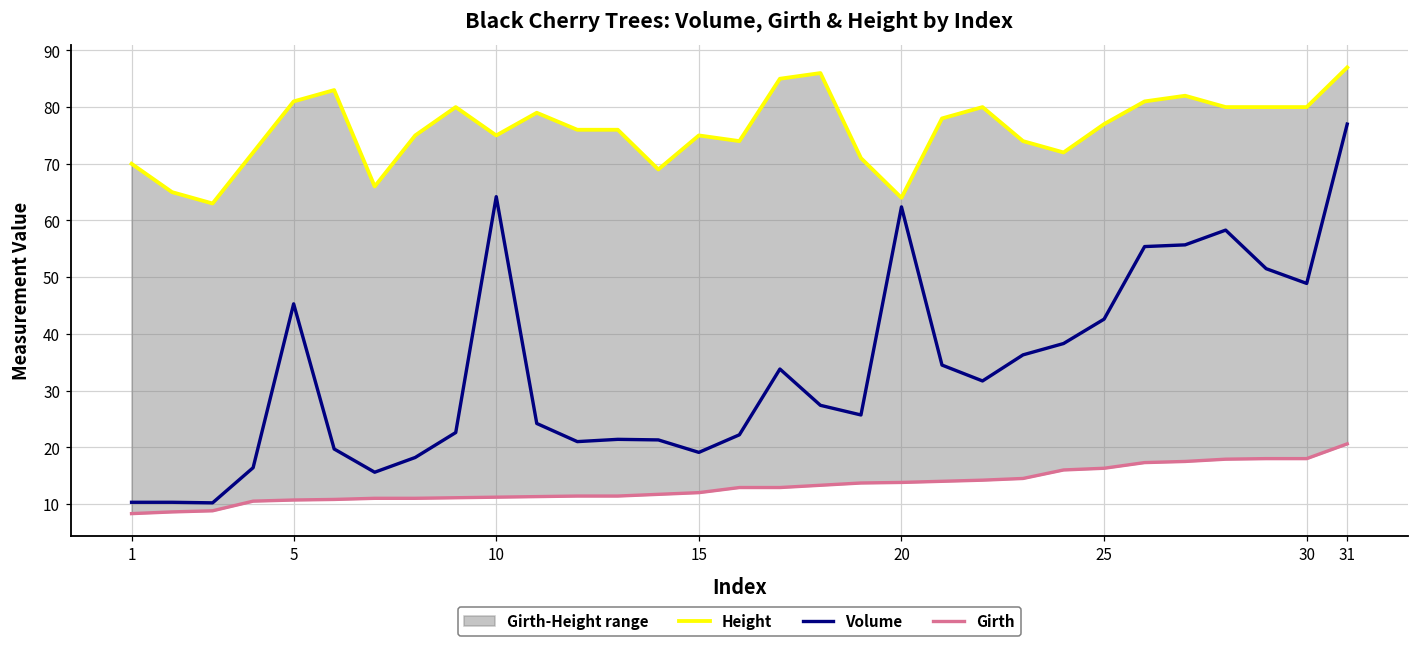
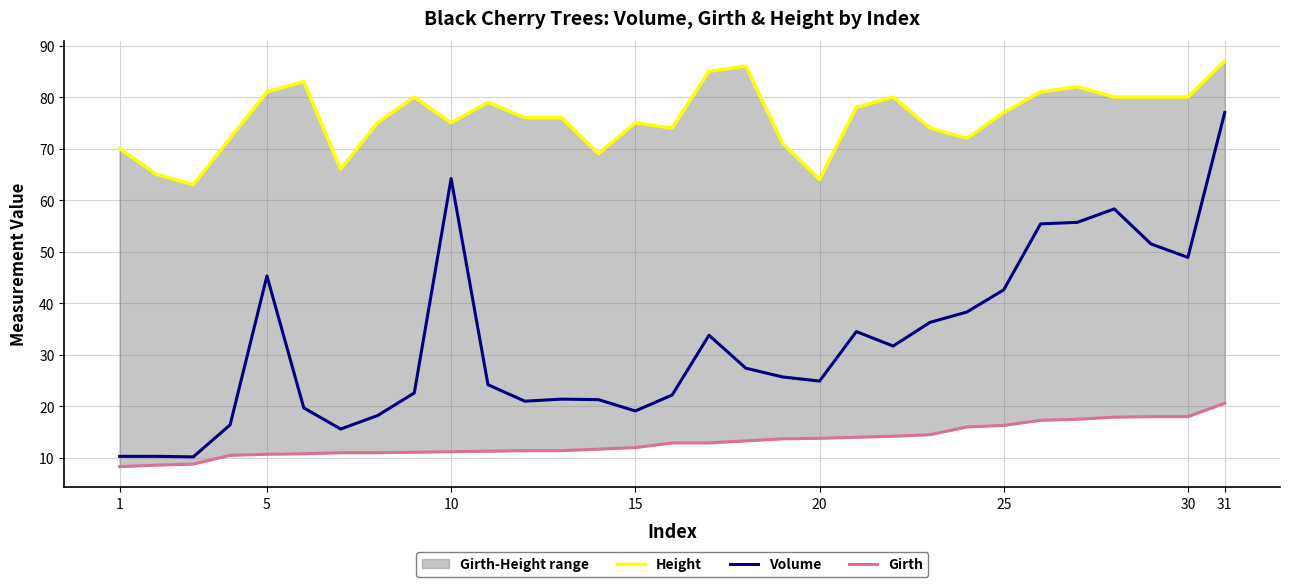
  {
    "Girth-Height range": {
      "1": 70,
      "5": 81,
      "10": 75,
      "15": 75,
      "20": 64,
      "25": 77,
      "30": 80,
      "31": 87
    },
    "Volume": {
      "1": 10,
      "5": 45,
      "10": 64,
      "15": 19,
-     "20": 62,
+     "20": 25,
      "25": 43,
      "30": 49,
      "31": 77
    },
    "Girth": {
      "1": 8,
      "5": 11,
      "10": 11,
      "15": 12,
      "20": 14,
      "25": 16,
      "30": 18,
      "31": 21
    }
  }
